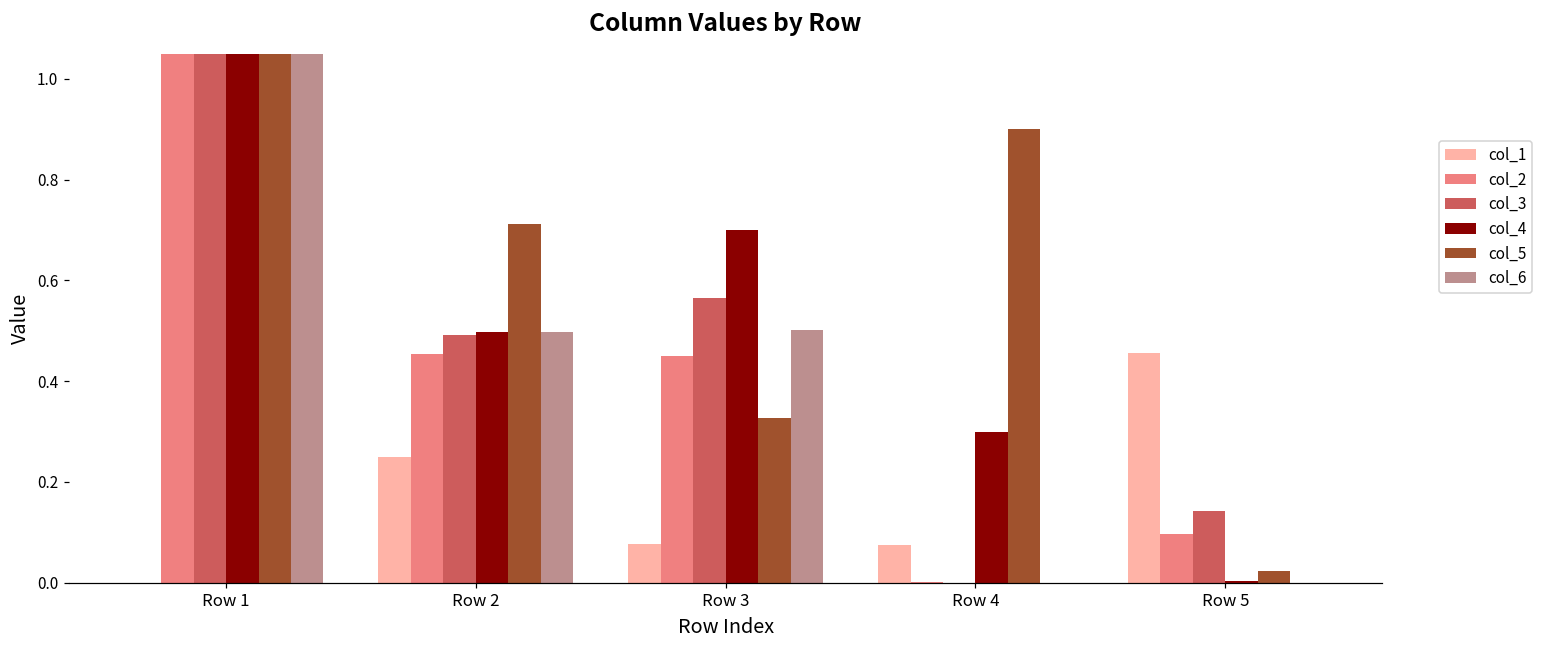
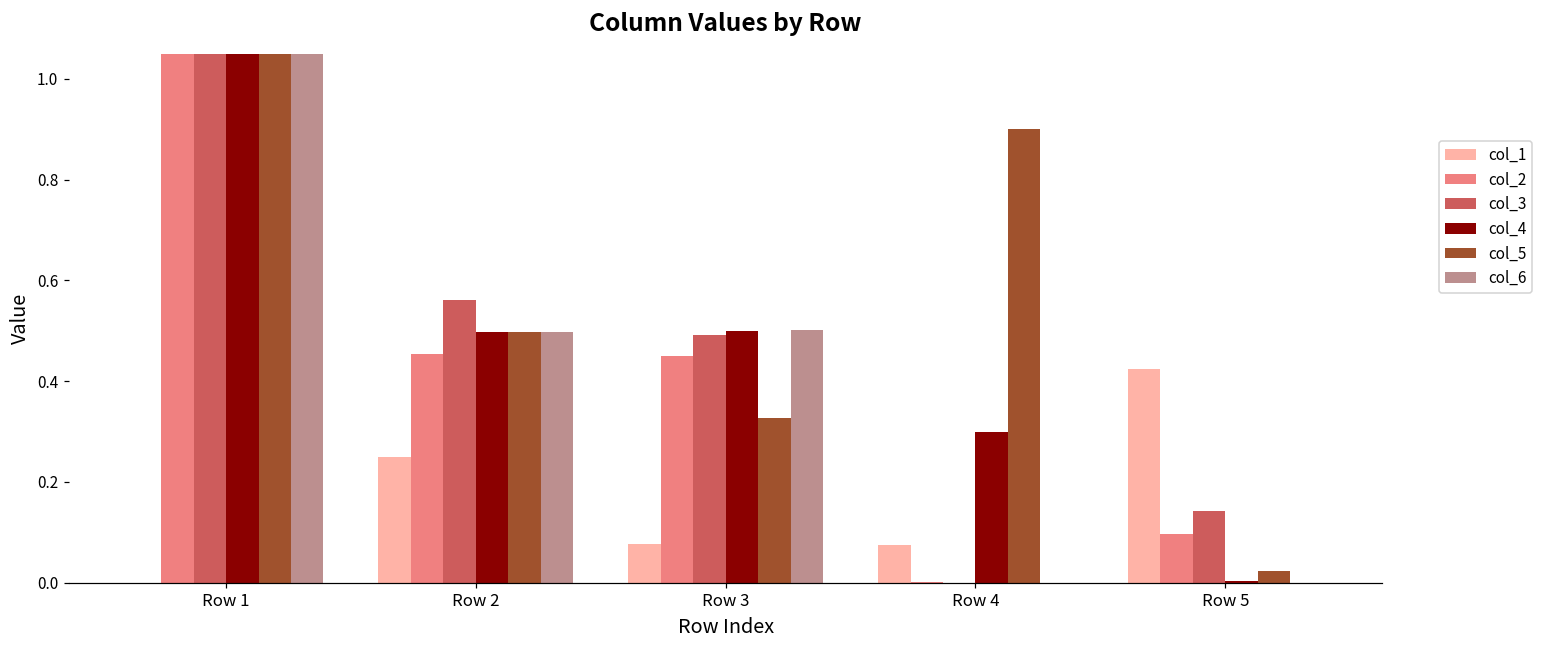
  {
    "col_1": {
      "Row 1": 0.00,
      "Row 2": 0.25,
      "Row 3": 0.08,
      "Row 4": 0.08,
-     "Row 5": 0.46
+     "Row 5": 0.42
    },
    "col_3": {
-     "Row 2": 0.49,
-     "Row 3": 0.56,
+     "Row 2": 0.56,
+     "Row 3": 0.49,
      "Row 4": 0.00,
      "Row 5": 0.14
    },
    "col_4": {
      "Row 2": 0.50,
-     "Row 3": 0.70,
+     "Row 3": 0.50,
      "Row 4": 0.30
    },
    "col_5": {
-     "Row 2": 0.71,
+     "Row 2": 0.50,
      "Row 3": 0.33,
      "Row 4": 0.90,
      "Row 5": 0.02
    }
  }
